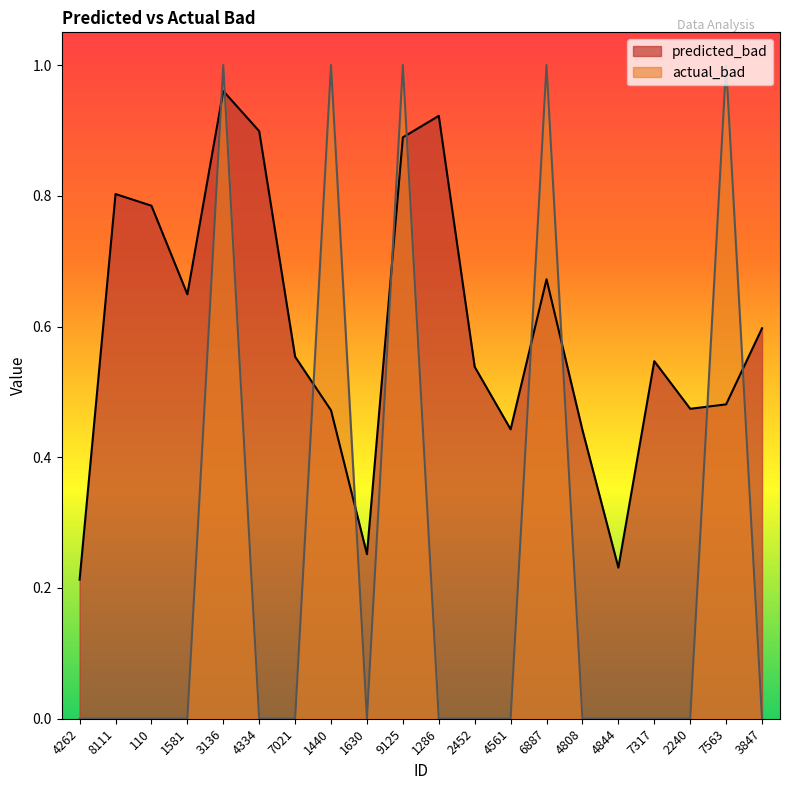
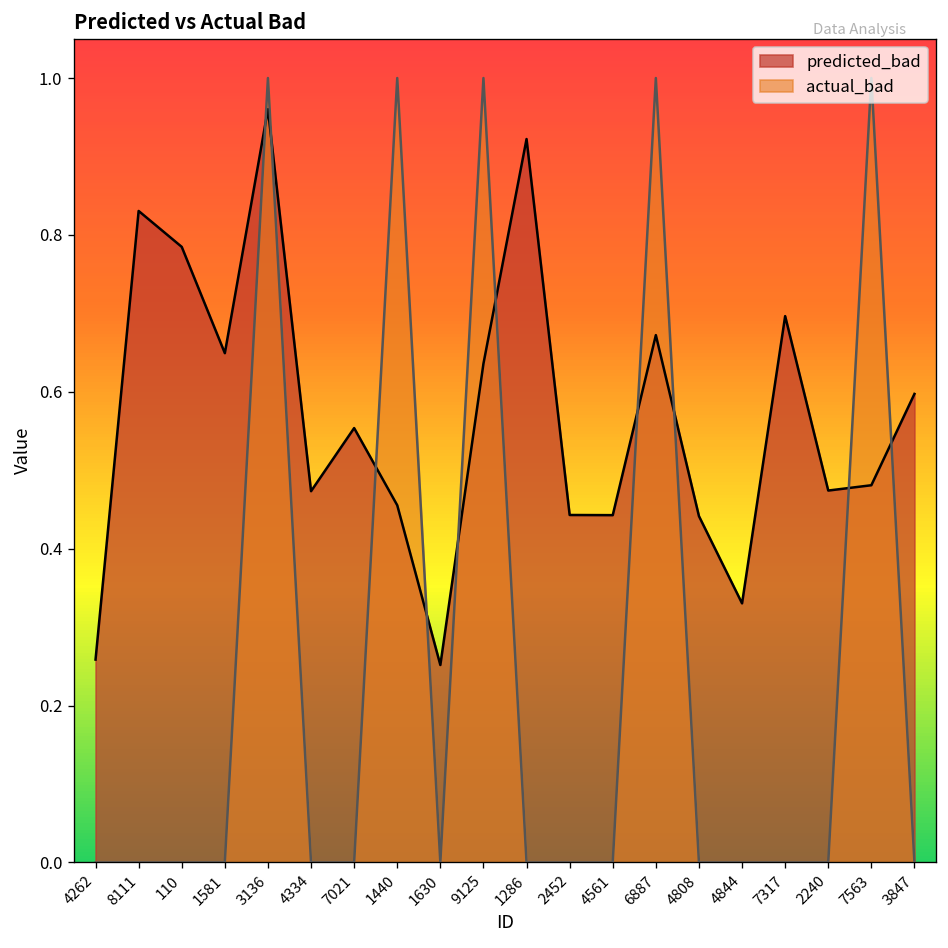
  {
    "predicted_bad": {
-     "4262": 0.21,
-     "8111": 0.80,
+     "4262": 0.26,
+     "8111": 0.83,
      "110": 0.78,
      "1581": 0.65,
      "3136": 0.96,
-     "4334": 0.90,
+     "4334": 0.47,
      "7021": 0.55,
-     "1440": 0.47,
+     "1440": 0.46,
      "1630": 0.25,
-     "9125": 0.89,
+     "9125": 0.64,
      "1286": 0.92,
-     "2452": 0.54,
+     "2452": 0.44,
      "4561": 0.44,
      "6887": 0.67,
      "4808": 0.44,
-     "4844": 0.23,
-     "7317": 0.55,
+     "4844": 0.33,
+     "7317": 0.70,
      "2240": 0.47,
      "7563": 0.48,
      "3847": 0.60
    },
    "actual_bad": {
      "4262": 0.00,
      "8111": 0.00,
      "110": 0.00,
      "1581": 0.00,
      "3136": 1.00,
      "4334": 0.00,
      "7021": 0.00,
      "1440": 1.00,
      "1630": 0.00,
      "9125": 1.00,
      "1286": 0.00,
      "2452": 0.00,
      "4561": 0.00,
      "6887": 1.00,
      "4808": 0.00,
      "4844": 0.00,
      "7317": 0.00,
      "2240": 0.00,
      "3847": 0.00
    }
  }
